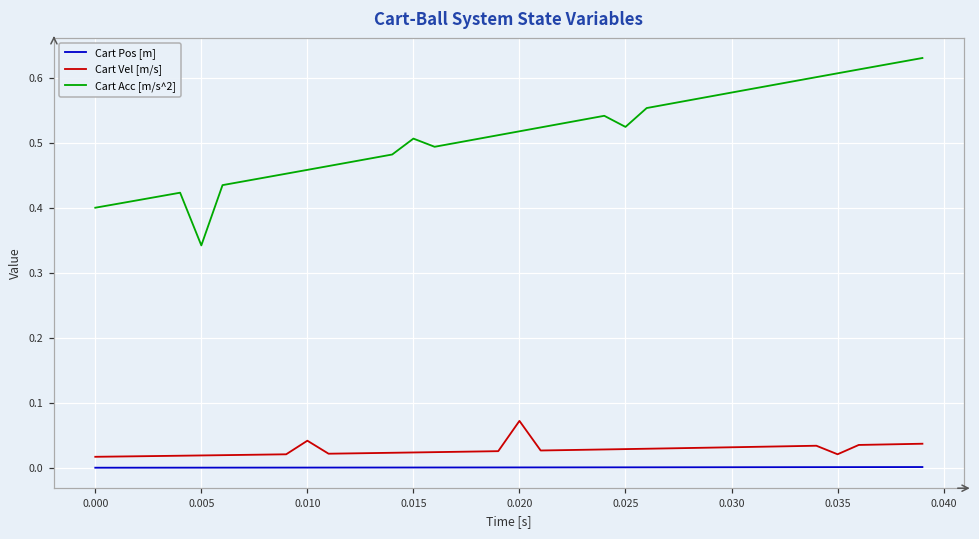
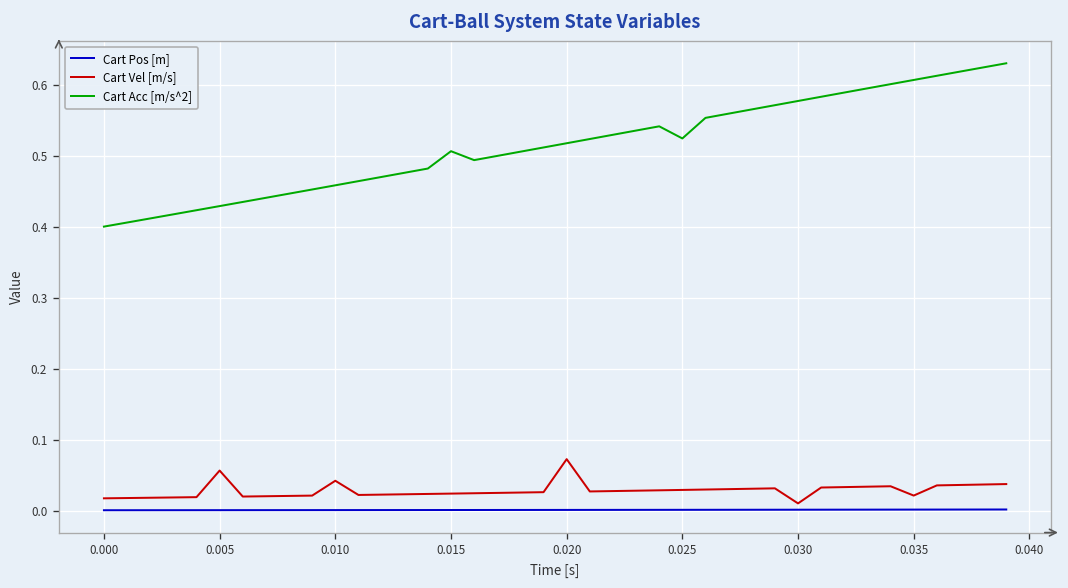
  {
    "Cart Pos [m]": {
      "0.000": 0.00,
      "0.005": 0.00,
      "0.010": 0.00,
      "0.015": 0.00,
      "0.020": 0.00,
      "0.025": 0.00,
      "0.030": 0.00,
      "0.035": 0.00
    },
    "Cart Vel [m/s]": {
      "0.000": 0.02,
-     "0.005": 0.02,
+     "0.005": 0.06,
      "0.010": 0.04,
      "0.015": 0.02,
      "0.020": 0.07,
      "0.025": 0.03,
-     "0.030": 0.03,
+     "0.030": 0.01,
      "0.035": 0.02
    },
    "Cart Acc [m/s^2]": {
      "0.000": 0.40,
-     "0.005": 0.34,
+     "0.005": 0.43,
      "0.010": 0.46,
      "0.015": 0.51,
      "0.020": 0.52,
      "0.025": 0.52,
      "0.030": 0.58,
      "0.035": 0.61
    }
  }
